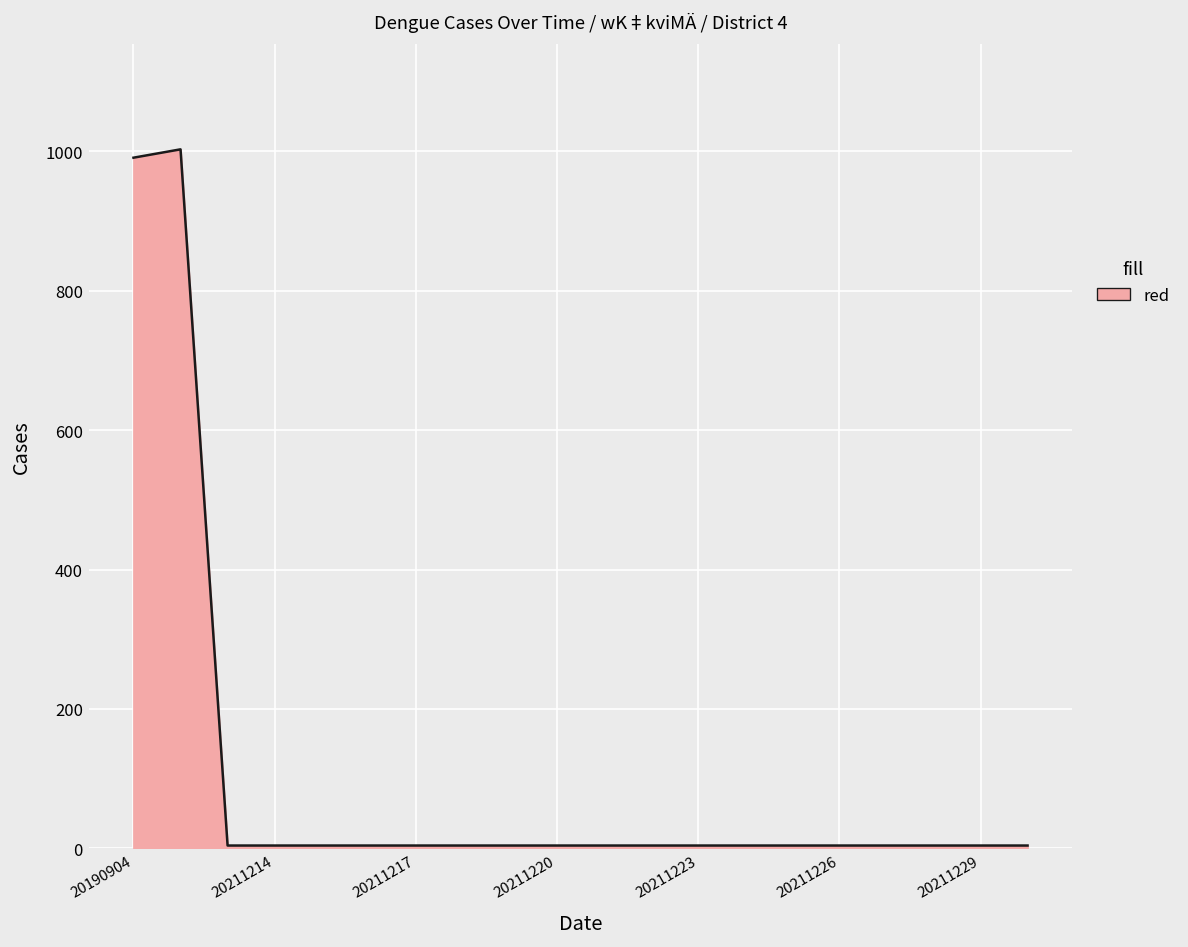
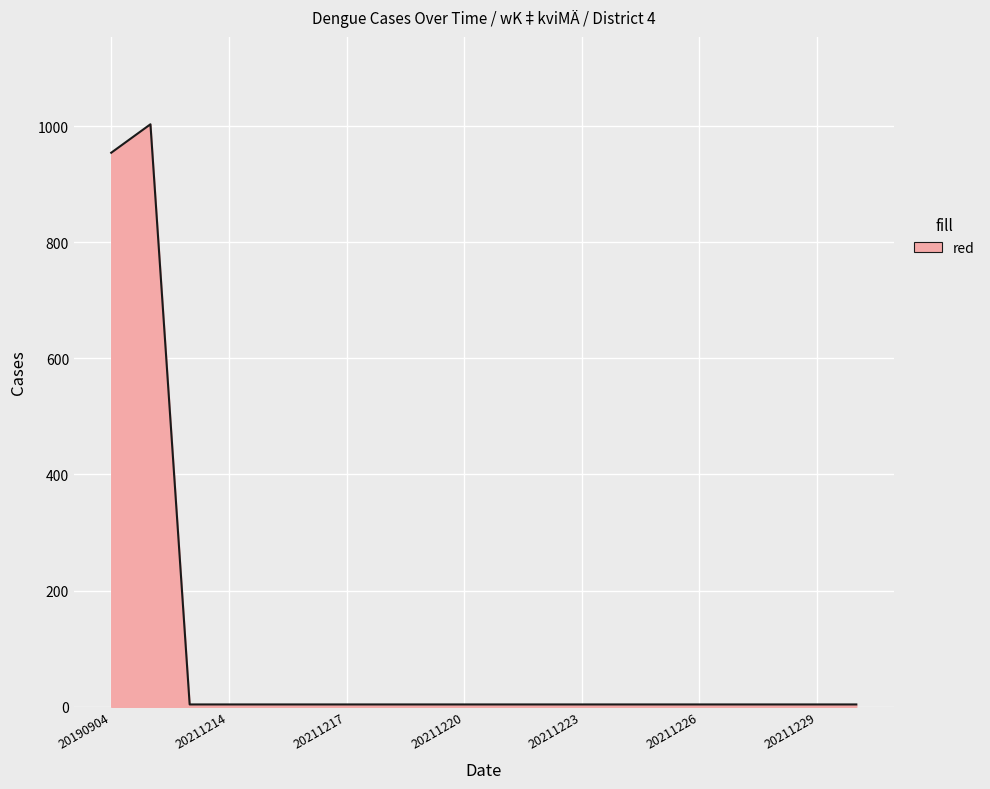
  {
-   "20190904": 990,
+   "20190904": 950,
    "20211214": 0,
    "20211217": 0,
    "20211220": 0,
    "20211223": 0,
    "20211226": 0,
    "20211229": 0
  }
